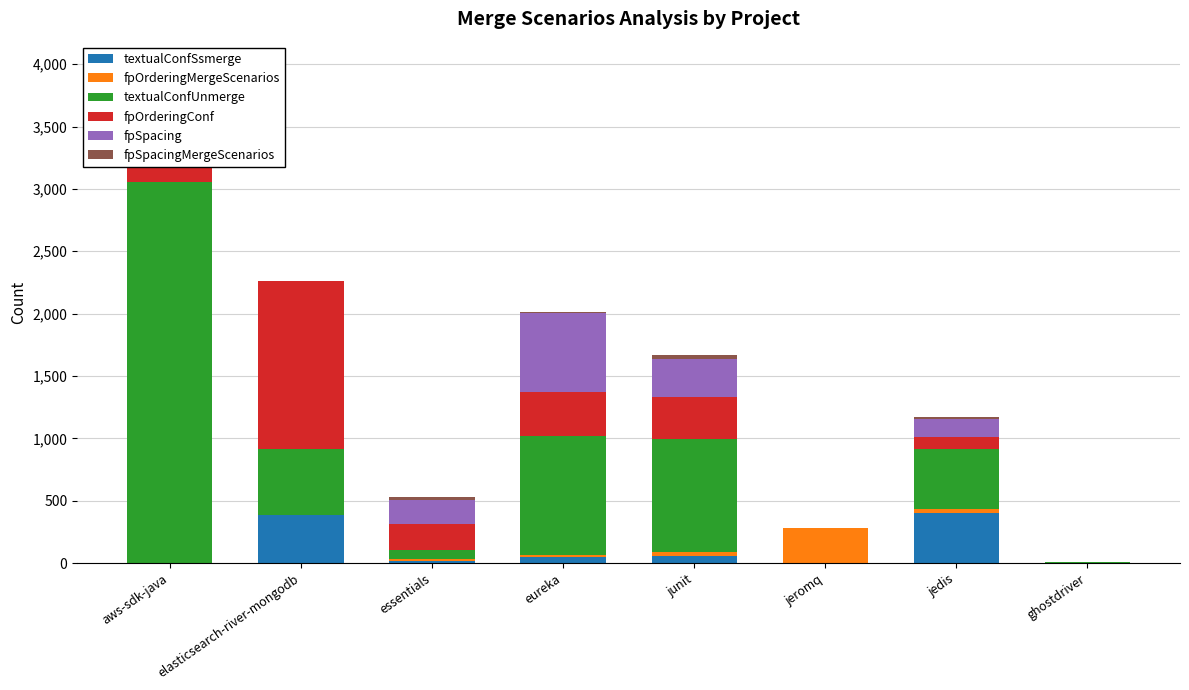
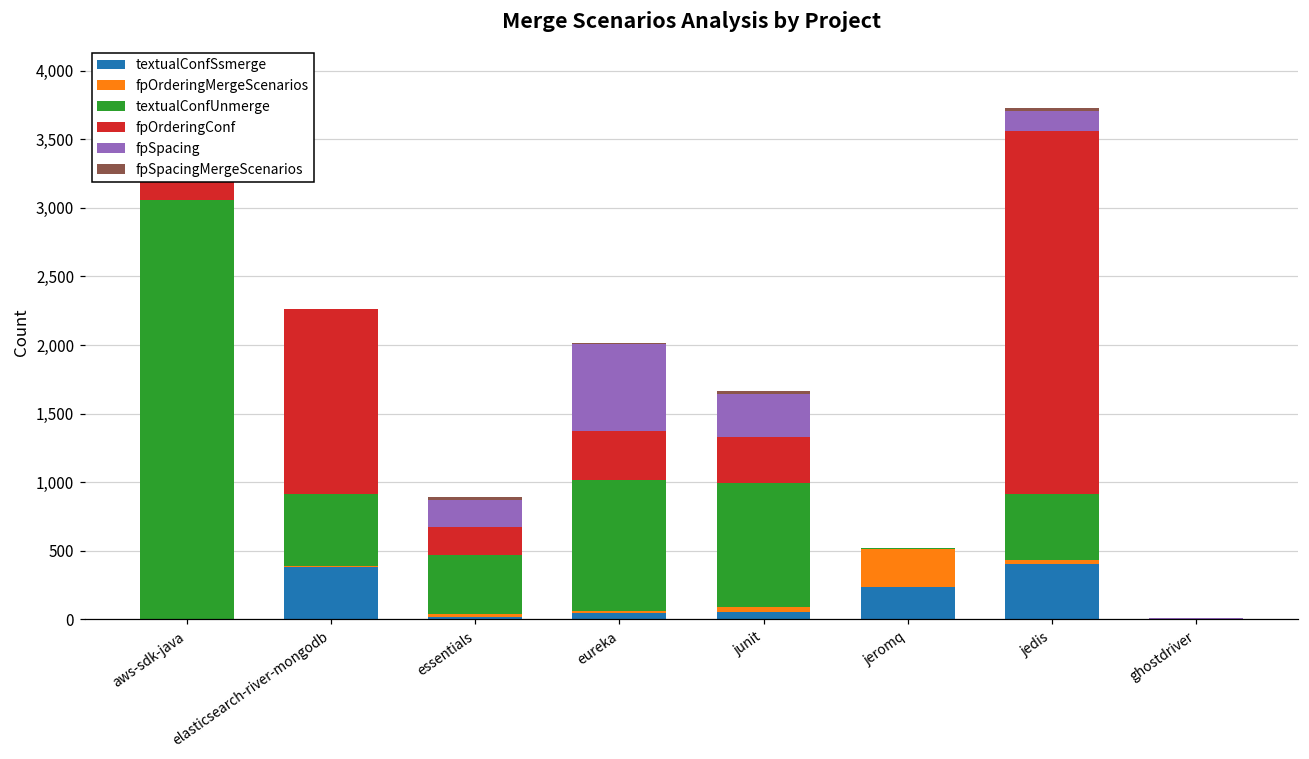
  {
    "textualConfSsmerge": {
      "elasticsearch-river-mongodb": "380",
      "eureka": "50",
      "junit": "60",
-     "jeromq": "0",
+     "jeromq": "240",
      "jedis": "400"
    },
    "fpOrderingMergeScenarios": {
      "junit": "30",
      "jeromq": "280",
      "jedis": "30",
      "ghostdriver": "0"
    },
    "textualConfUnmerge": {
      "aws-sdk-java": "3,050",
      "elasticsearch-river-mongodb": "530",
-     "essentials": "70",
+     "essentials": "430",
      "eureka": "950",
      "junit": "910",
      "jedis": "480"
    },
    "fpOrderingConf": {
      "elasticsearch-river-mongodb": "1,350",
      "essentials": "210",
      "eureka": "360",
      "junit": "340",
      "jeromq": "0",
-     "jedis": "100",
+     "jedis": "2,650",
      "ghostdriver": "0"
    },
    "fpSpacing": {
      "elasticsearch-river-mongodb": "0",
      "essentials": "200",
      "eureka": "630",
      "junit": "310",
      "jedis": "150"
    },
    "fpSpacingMergeScenarios": {
      "elasticsearch-river-mongodb": "0",
      "junit": "30"
    }
  }
